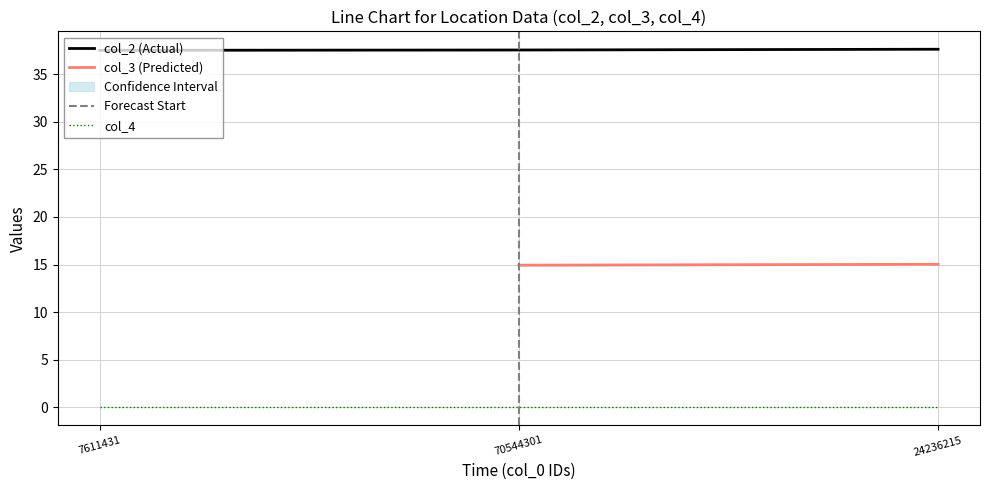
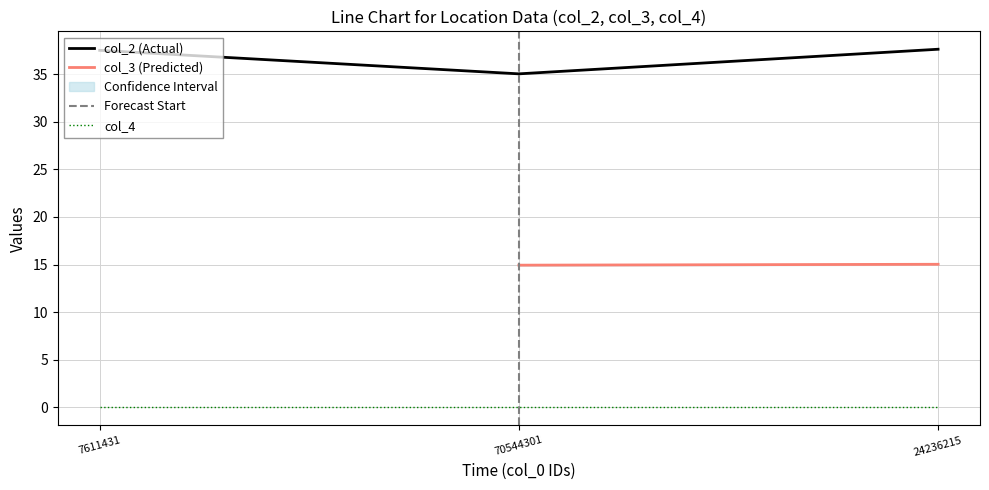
  {
    "col_2 (Actual)": {
-     "70544301": 38,
+     "70544301": 35,
      "24236215": 38
    },
    "Confidence Interval": {
      "70544301": 15,
      "24236215": 15
    },
    "col_4": {
      "7611431": 0,
      "70544301": 0,
      "24236215": 0
    }
  }
